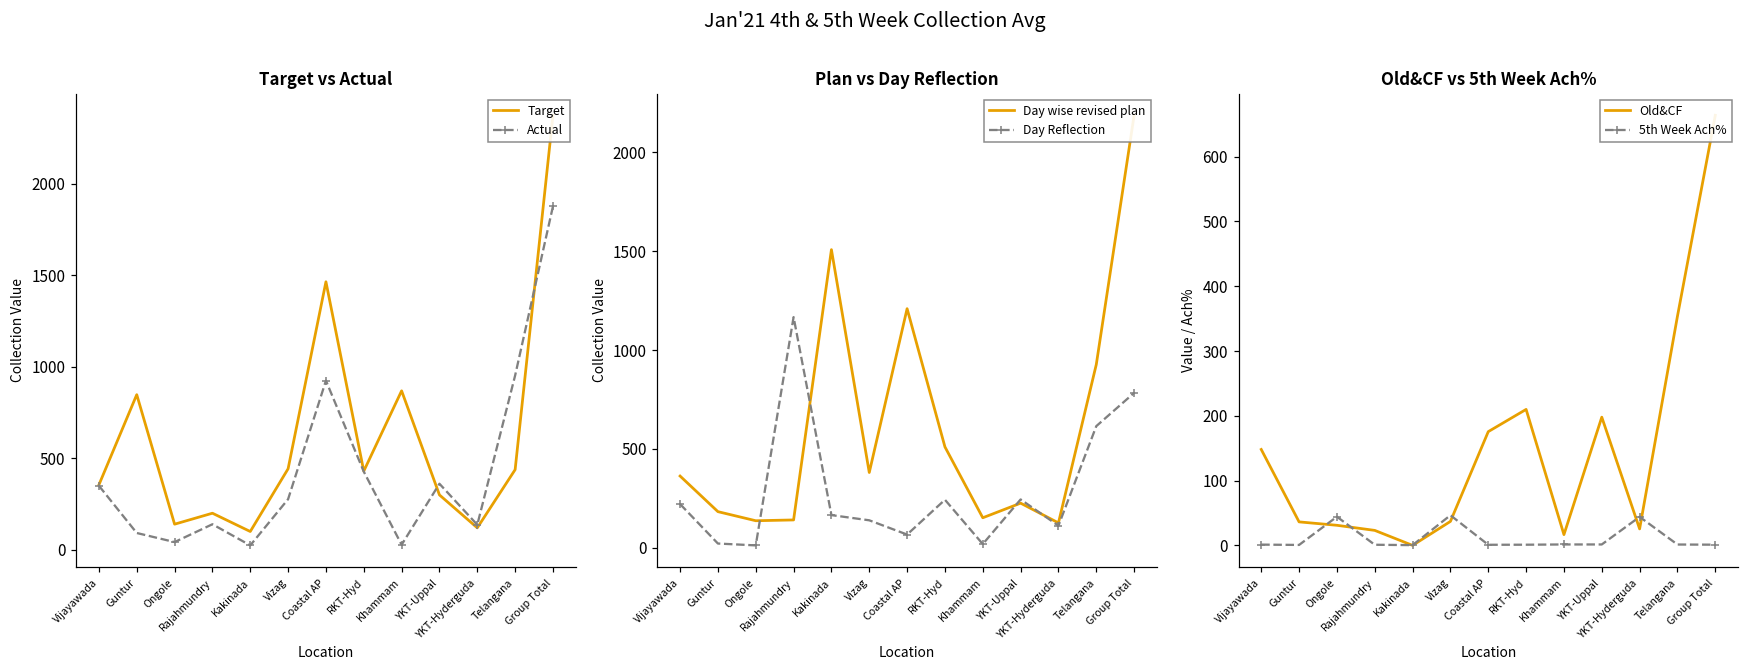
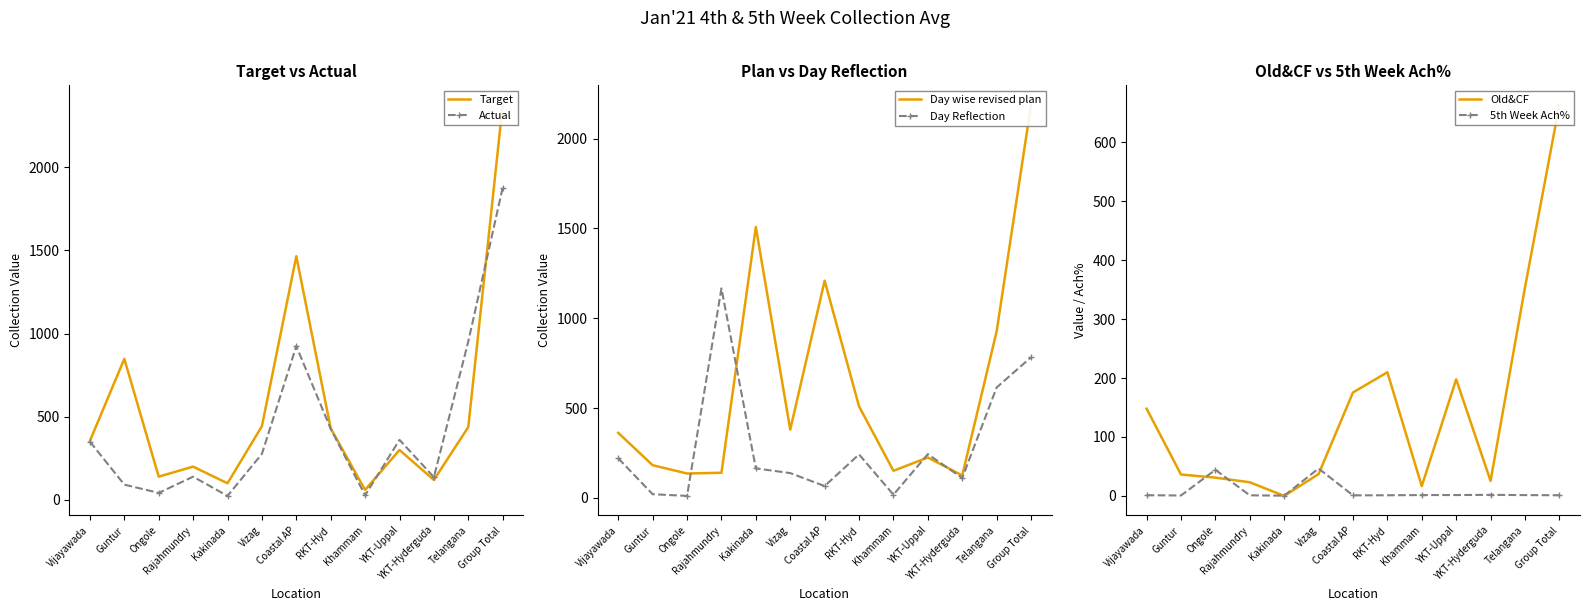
  {
    "Target vs Actual": {
      "Target": {
        "Guntur": 850,
        "Ongole": 140,
        "Rajahmundry": 200,
        "Kakinada": 100,
        "Vizag": 440,
        "Coastal AP": 1470,
-       "Khammam": 870,
+       "Khammam": 60,
        "YKT-Uppal": 300,
        "YKT-Hyderguda": 120,
        "Telangana": 440
      },
      "Actual": {
        "Guntur": 90,
        "Ongole": 40,
        "Rajahmundry": 140,
        "Kakinada": 20,
        "Vizag": 280,
        "Coastal AP": 920,
        "Khammam": 30,
        "YKT-Uppal": 360,
        "YKT-Hyderguda": 140,
        "Telangana": 950,
        "Group Total": 1880
      }
    },
    "Plan vs Day Reflection": {
      "Day wise revised plan": {
        "Vijayawada": 360,
        "Guntur": 180,
        "Ongole": 140,
        "Rajahmundry": 140,
        "Kakinada": 1510,
        "Vizag": 380,
        "Coastal AP": 1210,
        "RKT-Hyd": 510,
        "Khammam": 150,
        "YKT-Uppal": 230,
        "Telangana": 930
      },
      "Day Reflection": {
        "Vijayawada": 220,
        "Guntur": 20,
        "Ongole": 10,
        "Rajahmundry": 1170,
        "Kakinada": 160,
        "Vizag": 140,
        "Coastal AP": 70,
        "RKT-Hyd": 240,
        "Khammam": 20,
        "YKT-Uppal": 240,
        "Telangana": 610,
        "Group Total": 780
      }
    },
    "Old&CF vs 5th Week Ach%": {
      "Old&CF": {
        "Vijayawada": 150,
        "Guntur": 40,
        "Ongole": 30,
        "Rajahmundry": 20,
        "Vizag": 40,
        "Coastal AP": 180,
        "RKT-Hyd": 210,
        "Khammam": 20,
        "YKT-Uppal": 200,
        "YKT-Hyderguda": 30,
        "Telangana": 350
      },
      "5th Week Ach%": {
        "Vijayawada": 0,
        "Guntur": 0,
        "Ongole": 40,
        "Rajahmundry": 0,
        "Vizag": 50,
        "Coastal AP": 0,
        "RKT-Hyd": 0,
        "Khammam": 0,
        "YKT-Uppal": 0,
-       "YKT-Hyderguda": 40,
+       "YKT-Hyderguda": 0,
        "Telangana": 0,
        "Group Total": 0
      }
    }
  }
